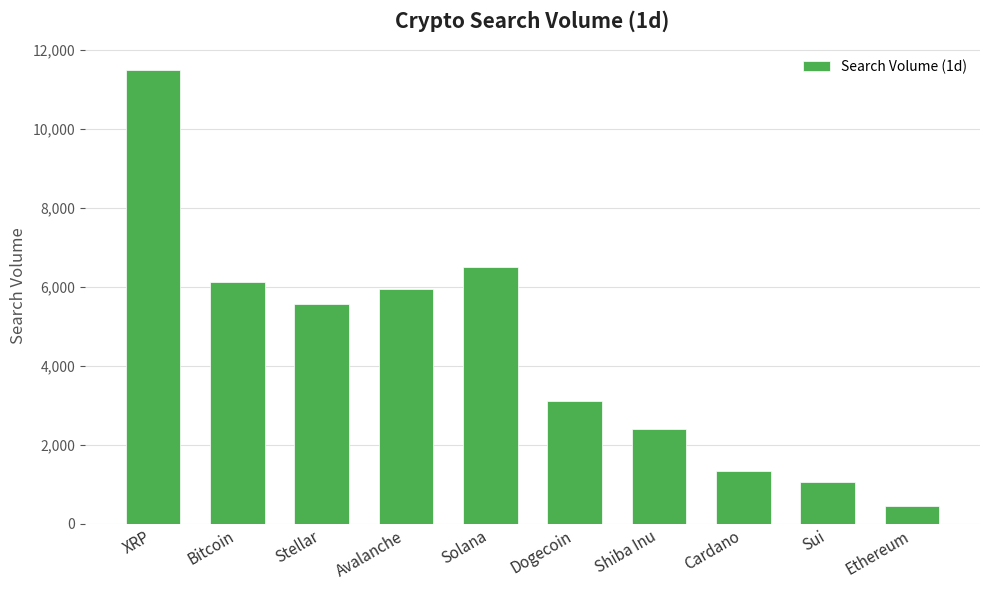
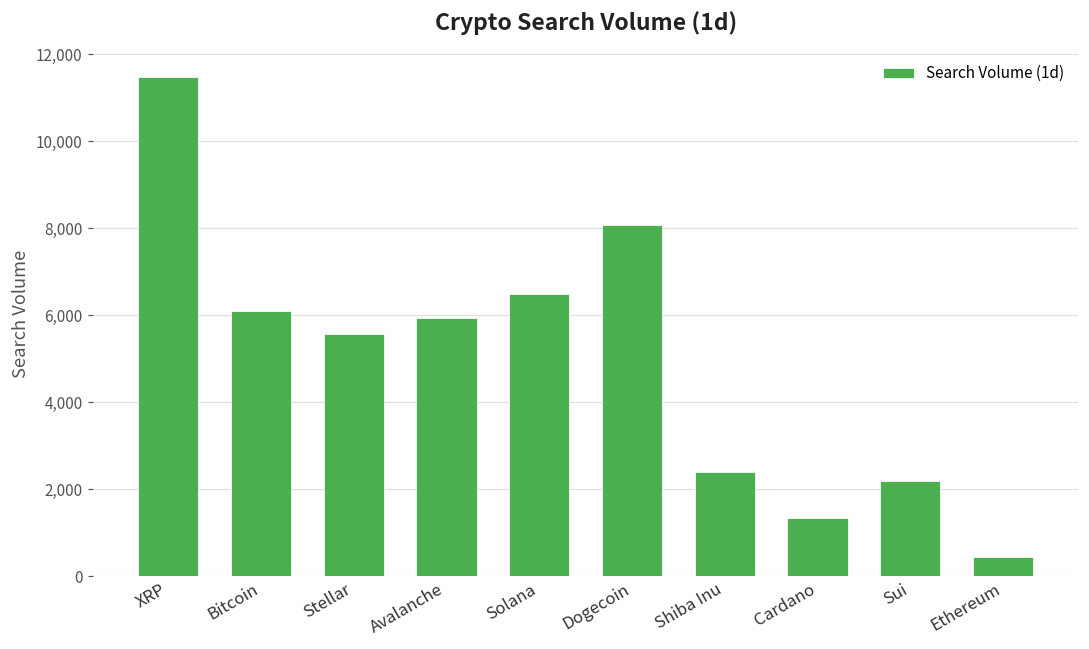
  {
    "XRP": "11,500",
    "Bitcoin": "6,100",
    "Stellar": "5,600",
    "Avalanche": "5,900",
    "Solana": "6,500",
-   "Dogecoin": "3,100",
+   "Dogecoin": "8,100",
    "Shiba Inu": "2,400",
    "Cardano": "1,300",
-   "Sui": "1,100",
+   "Sui": "2,200",
    "Ethereum": "400"
  }
